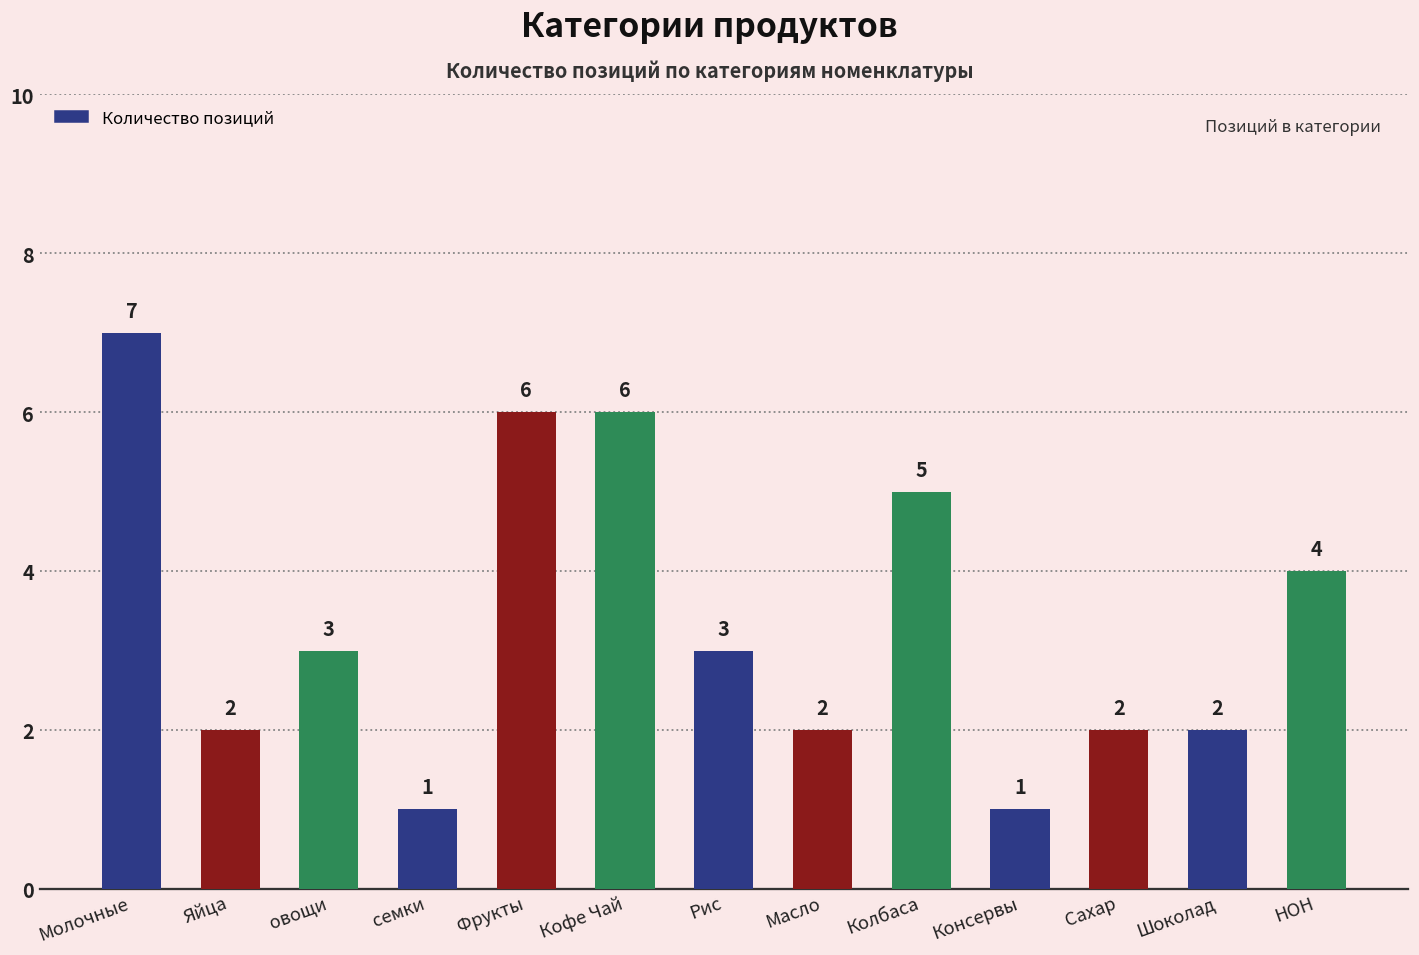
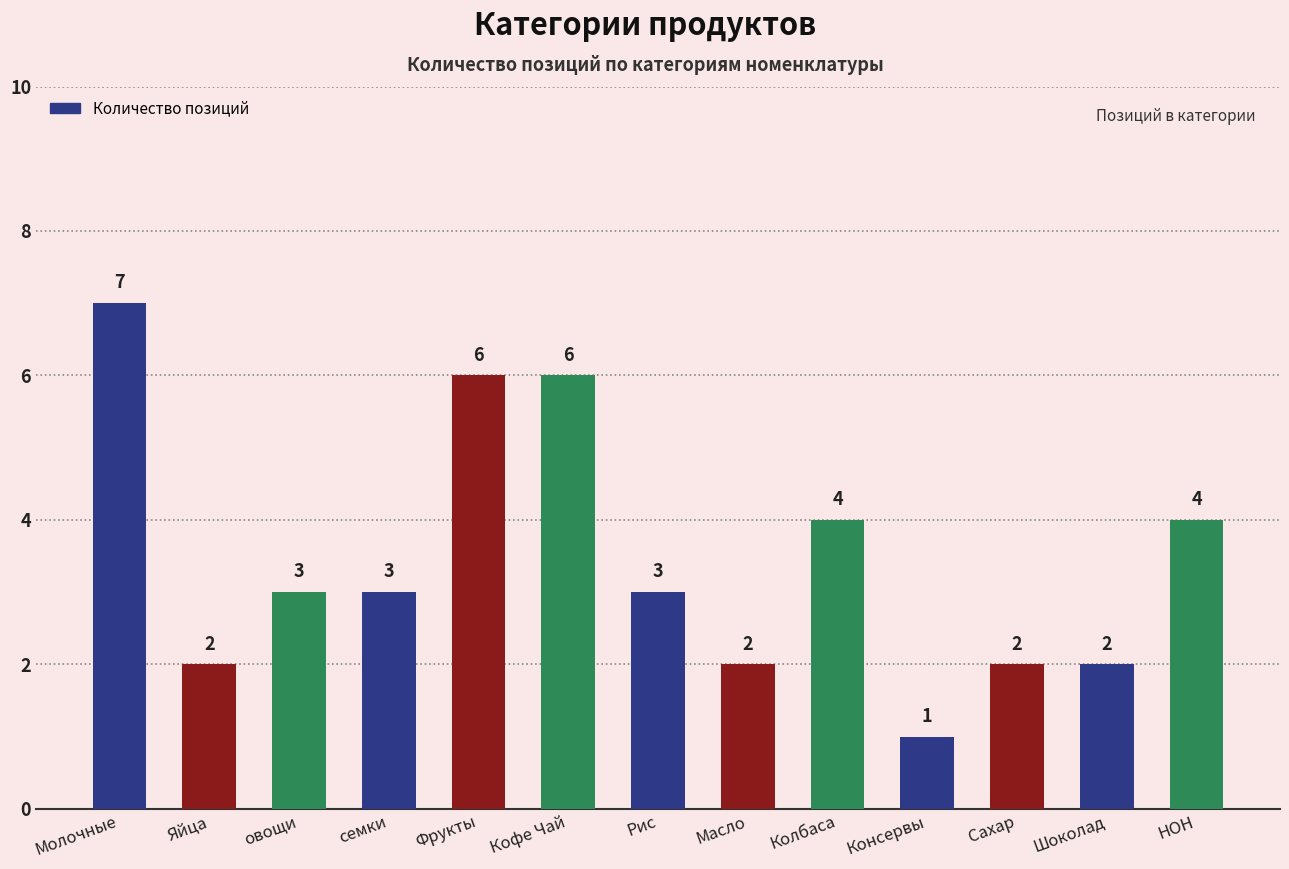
  {
    "Молочные": 7,
    "Яйца": 2,
    "овощи": 3,
-   "семки": 1,
+   "семки": 3,
    "Фрукты": 6,
    "Кофе Чай": 6,
    "Рис": 3,
    "Масло": 2,
-   "Колбаса": 5,
+   "Колбаса": 4,
    "Консервы": 1,
    "Сахар": 2,
    "Шоколад": 2,
    "НОН": 4
  }
